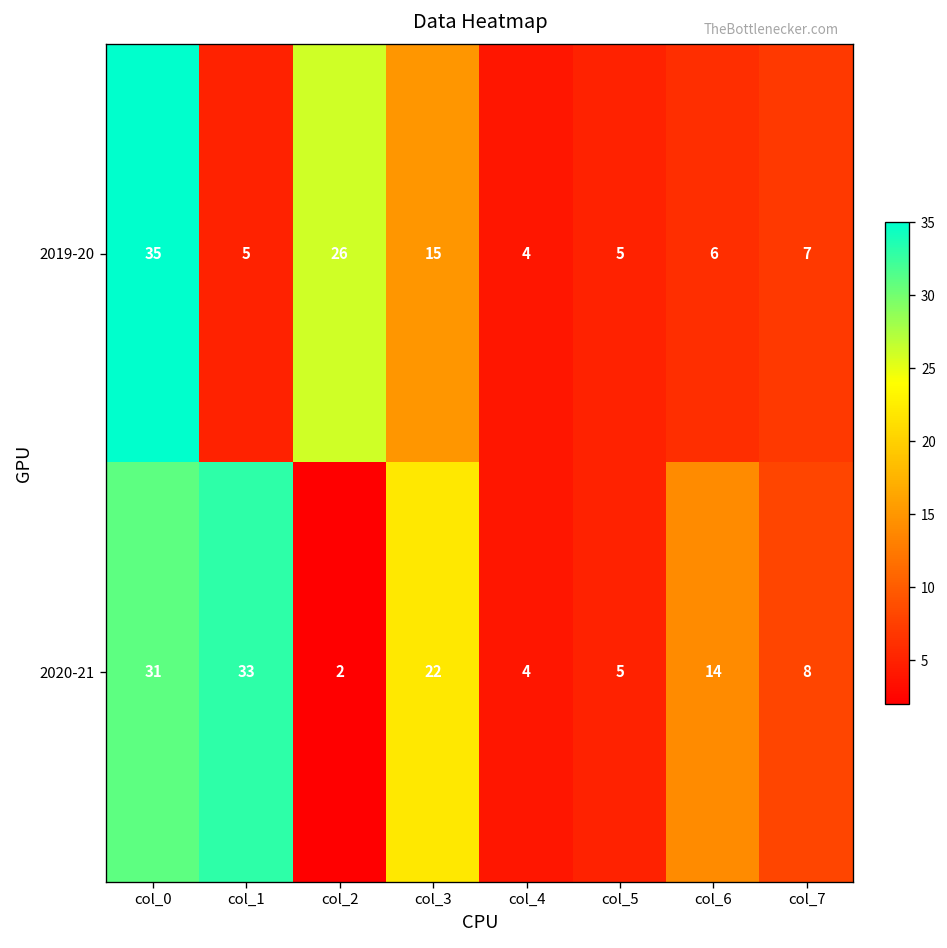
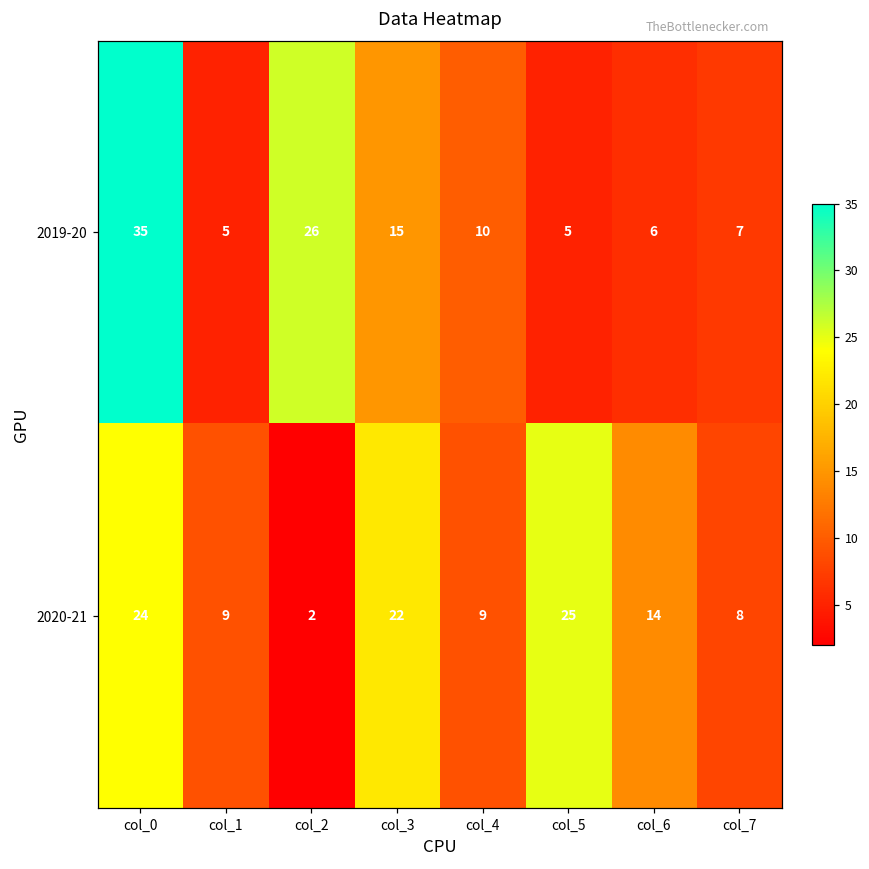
  {
    "2019-20": {
      "col_0": 35,
      "col_1": 5,
      "col_2": 26,
      "col_3": 15,
-     "col_4": 4,
+     "col_4": 10,
      "col_5": 5,
      "col_6": 6,
      "col_7": 7
    },
    "2020-21": {
-     "col_0": 31,
-     "col_1": 33,
+     "col_0": 24,
+     "col_1": 9,
      "col_2": 2,
      "col_3": 22,
-     "col_4": 4,
-     "col_5": 5,
+     "col_4": 9,
+     "col_5": 25,
      "col_6": 14,
      "col_7": 8
    }
  }
